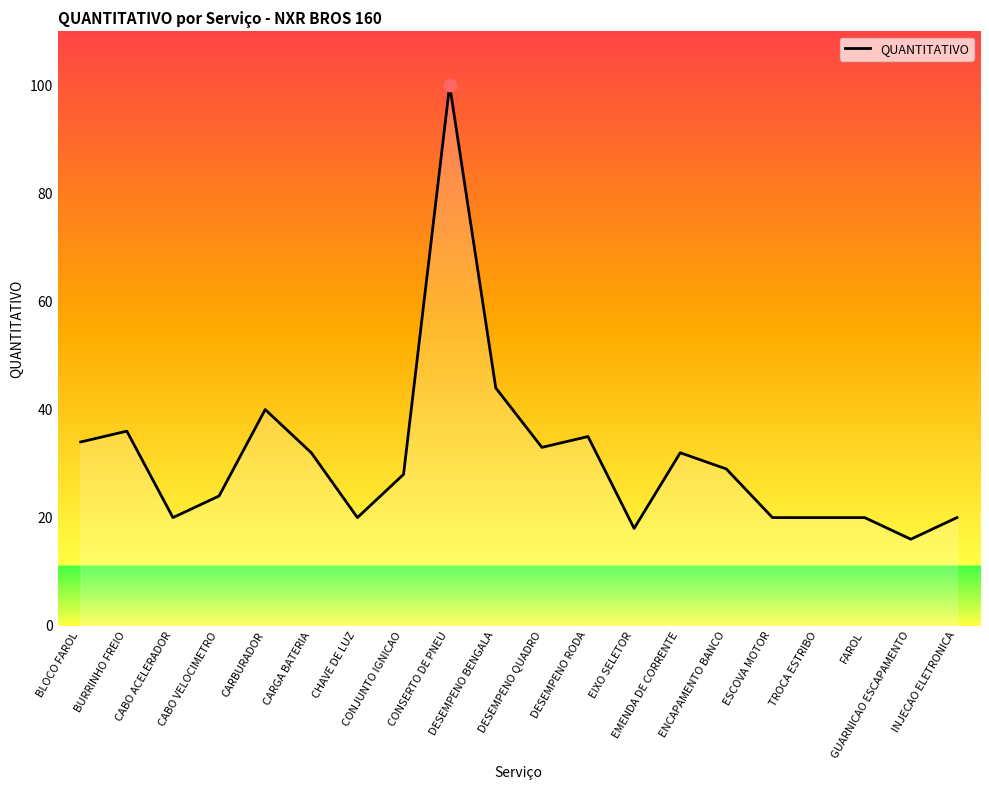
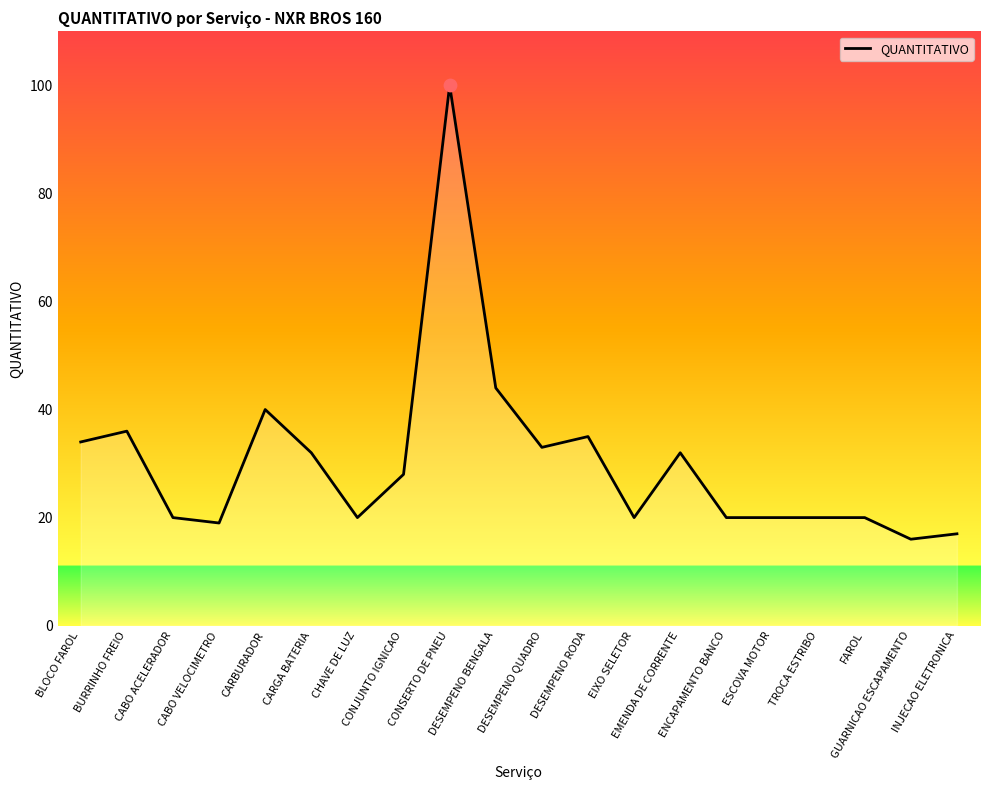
  {
    "QUANTITATIVO": {
      "BLOCO FAROL": 34,
      "BURRINHO FREIO": 36,
      "CABO ACELERADOR": 20,
-     "CABO VELOCIMETRO": 24,
+     "CABO VELOCIMETRO": 19,
      "CARBURADOR": 40,
      "CARGA BATERIA": 32,
      "CHAVE DE LUZ": 20,
      "CONJUNTO IGNICAO": 28,
      "DESEMPENO BENGALA": 44,
      "DESEMPENO QUADRO": 33,
      "DESEMPENO RODA": 35,
-     "EIXO SELETOR": 18,
+     "EIXO SELETOR": 20,
      "EMENDA DE CORRENTE": 32,
-     "ENCAPAMENTO BANCO": 29,
+     "ENCAPAMENTO BANCO": 20,
      "ESCOVA MOTOR": 20,
      "TROCA ESTRIBO": 20,
      "FAROL": 20,
      "GUARNICAO ESCAPAMENTO": 16,
-     "INJECAO ELETRONICA": 20
+     "INJECAO ELETRONICA": 17
    }
  }
